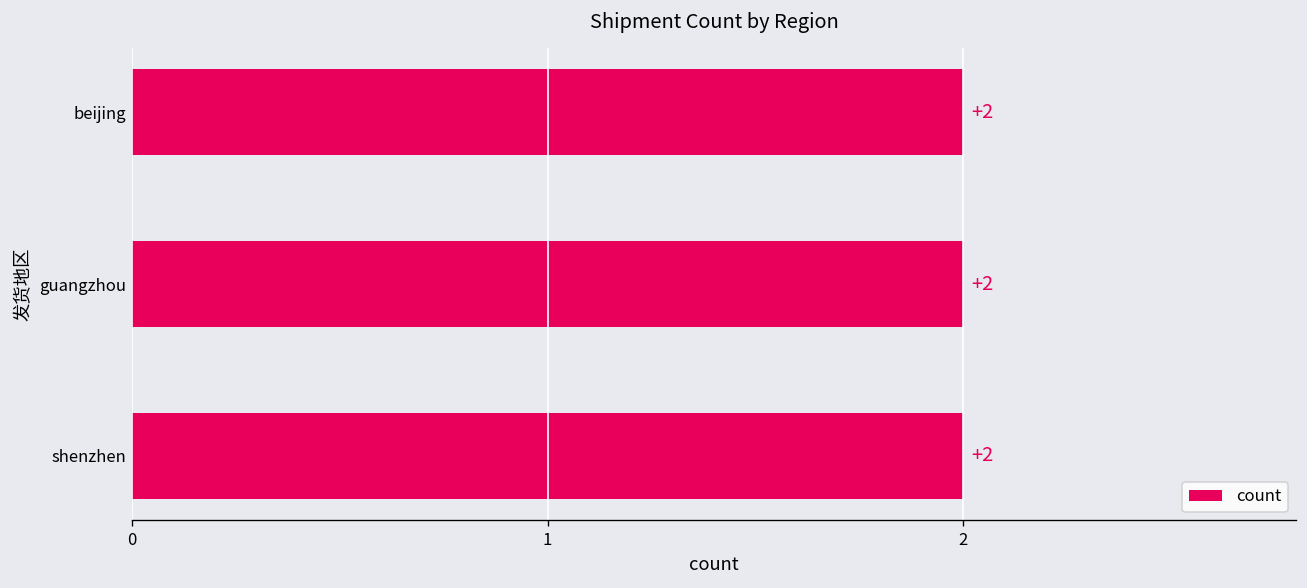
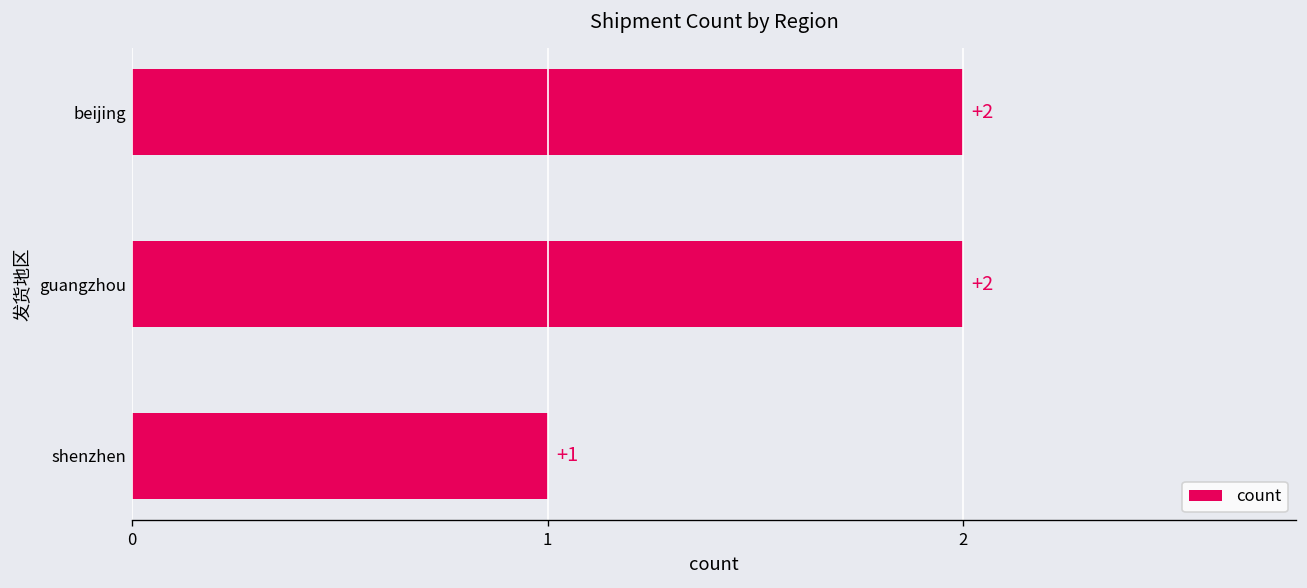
  {
    "beijing": "+2",
    "guangzhou": "+2",
-   "shenzhen": "+2"
+   "shenzhen": "+1"
  }
